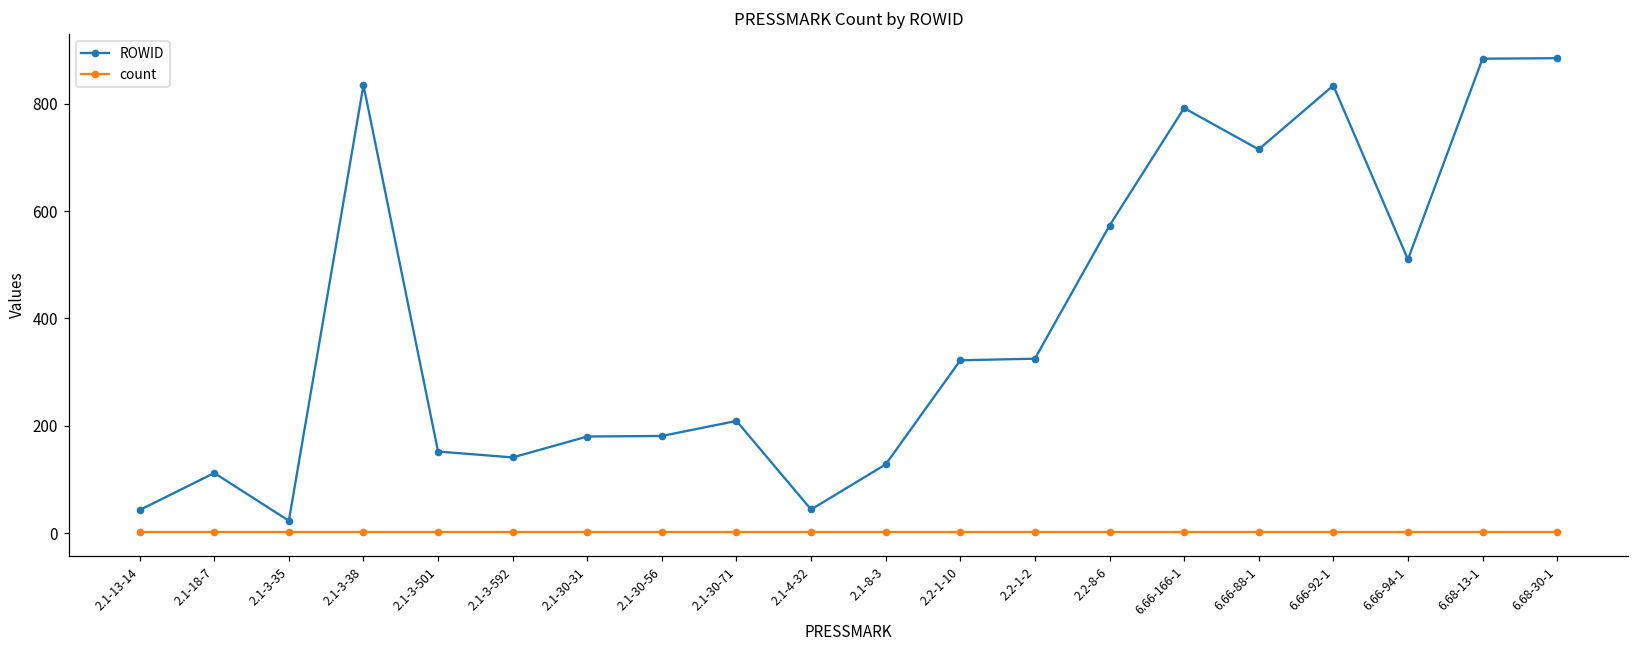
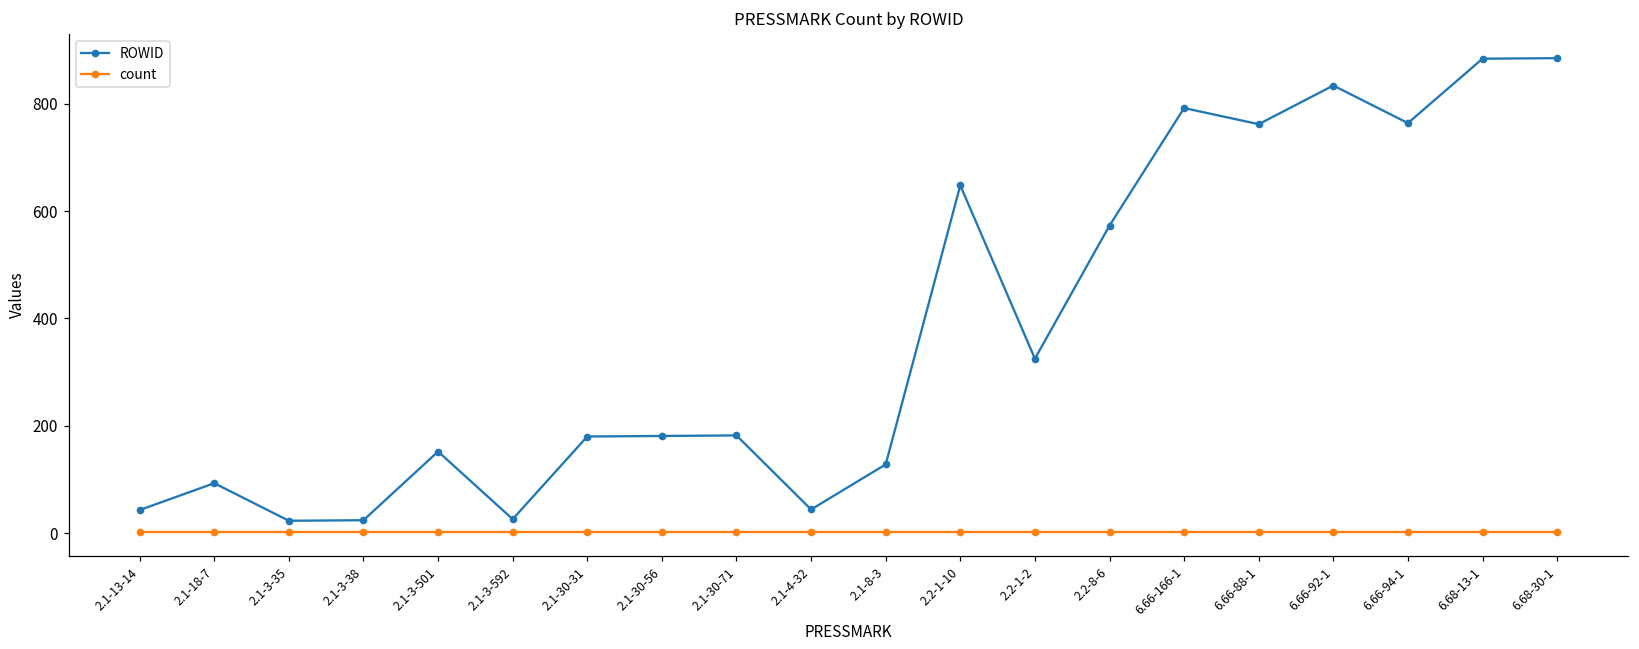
  {
    "ROWID": {
      "2.1-13-14": 40,
-     "2.1-18-7": 110,
+     "2.1-18-7": 90,
      "2.1-3-35": 20,
-     "2.1-3-38": 840,
+     "2.1-3-38": 20,
      "2.1-3-501": 150,
-     "2.1-3-592": 140,
+     "2.1-3-592": 30,
      "2.1-30-31": 180,
      "2.1-30-56": 180,
-     "2.1-30-71": 210,
+     "2.1-30-71": 180,
      "2.1-4-32": 40,
      "2.1-8-3": 130,
-     "2.2-1-10": 320,
+     "2.2-1-10": 650,
      "2.2-1-2": 330,
      "2.2-8-6": 570,
      "6.66-166-1": 790,
-     "6.66-88-1": 720,
+     "6.66-88-1": 760,
      "6.66-92-1": 830,
-     "6.66-94-1": 510,
+     "6.66-94-1": 760,
      "6.68-13-1": 880,
      "6.68-30-1": 890
    },
    "count": {
      "2.1-13-14": 0,
      "2.1-18-7": 0,
      "2.1-3-35": 0,
      "2.1-3-38": 0,
      "2.1-3-501": 0,
      "2.1-3-592": 0,
      "2.1-30-31": 0,
      "2.1-30-56": 0,
      "2.1-30-71": 0,
      "2.1-4-32": 0,
      "2.1-8-3": 0,
      "2.2-1-10": 0,
      "2.2-1-2": 0,
      "2.2-8-6": 0,
      "6.66-166-1": 0,
      "6.66-88-1": 0,
      "6.66-92-1": 0,
      "6.66-94-1": 0,
      "6.68-13-1": 0,
      "6.68-30-1": 0
    }
  }
